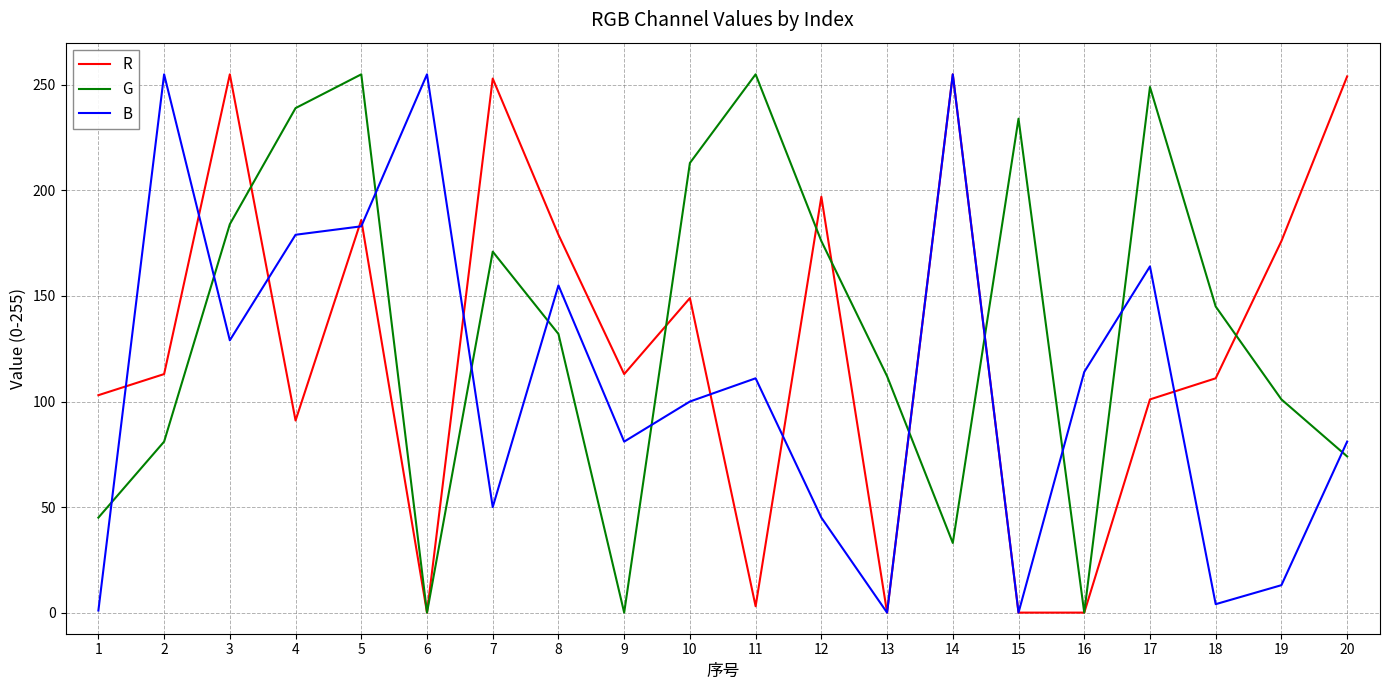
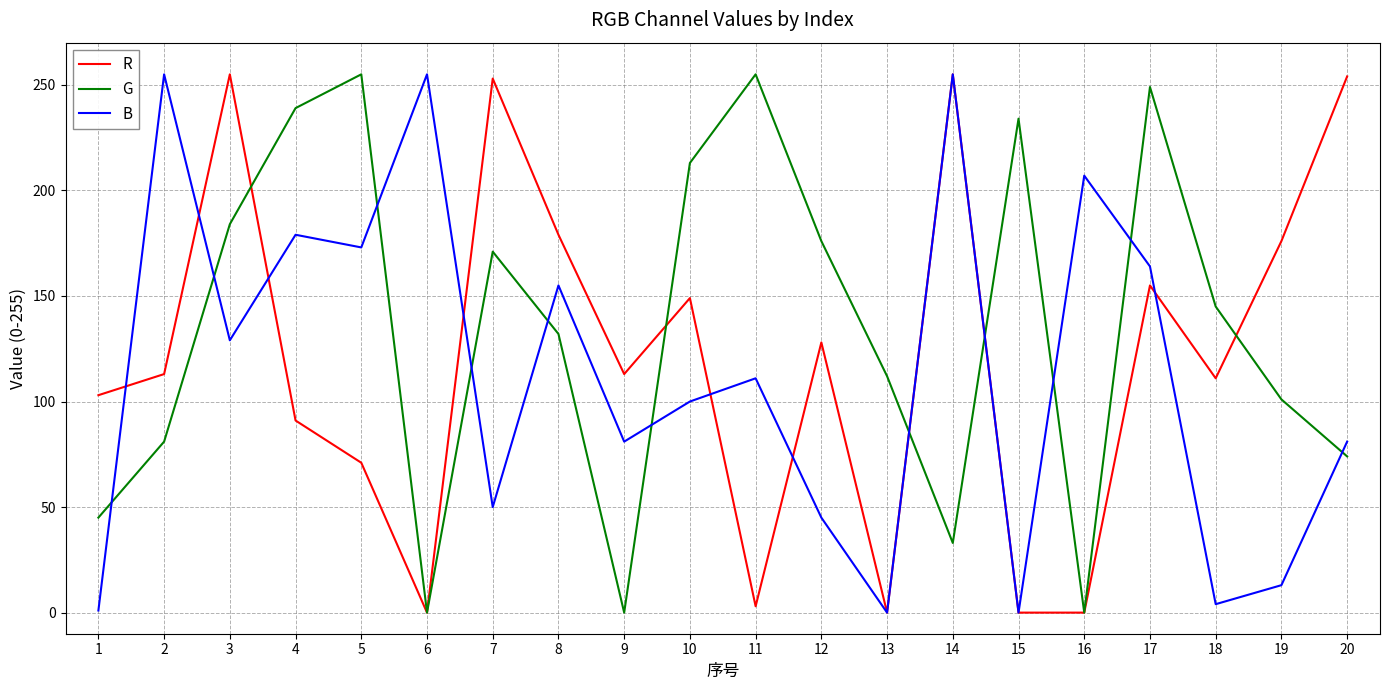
  {
    "R": {
      "1": 103,
      "2": 113,
      "3": 255,
      "4": 91,
-     "5": 186,
+     "5": 71,
      "7": 253,
      "8": 179,
      "9": 113,
      "10": 149,
      "11": 3,
-     "12": 197,
-     "17": 101,
+     "12": 128,
+     "17": 155,
      "18": 111,
      "19": 176,
      "20": 254
    },
    "G": {
      "1": 45,
      "2": 81,
      "3": 184,
      "4": 239,
      "5": 255,
      "7": 171,
      "8": 132,
      "9": 0,
      "10": 213,
      "11": 255,
      "12": 176,
      "13": 112,
      "14": 33,
      "15": 234,
      "17": 249,
      "18": 145,
      "19": 101,
      "20": 74
    },
    "B": {
      "1": 1,
      "2": 255,
      "3": 129,
      "4": 179,
-     "5": 183,
+     "5": 173,
      "6": 255,
      "7": 50,
      "8": 155,
      "9": 81,
      "10": 100,
      "11": 111,
      "12": 45,
-     "16": 114,
+     "16": 207,
      "17": 164,
      "18": 4,
      "19": 13,
      "20": 81
    }
  }
